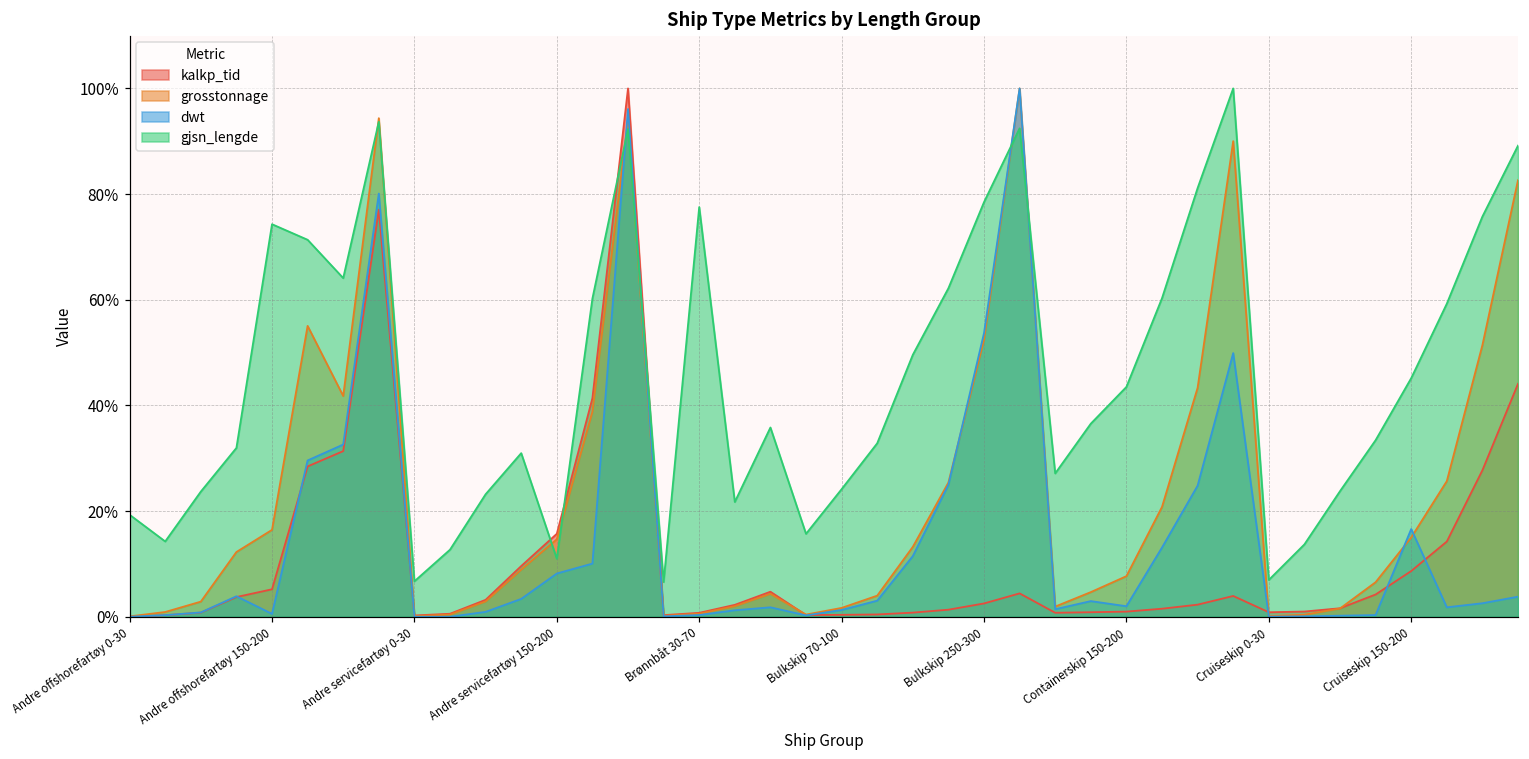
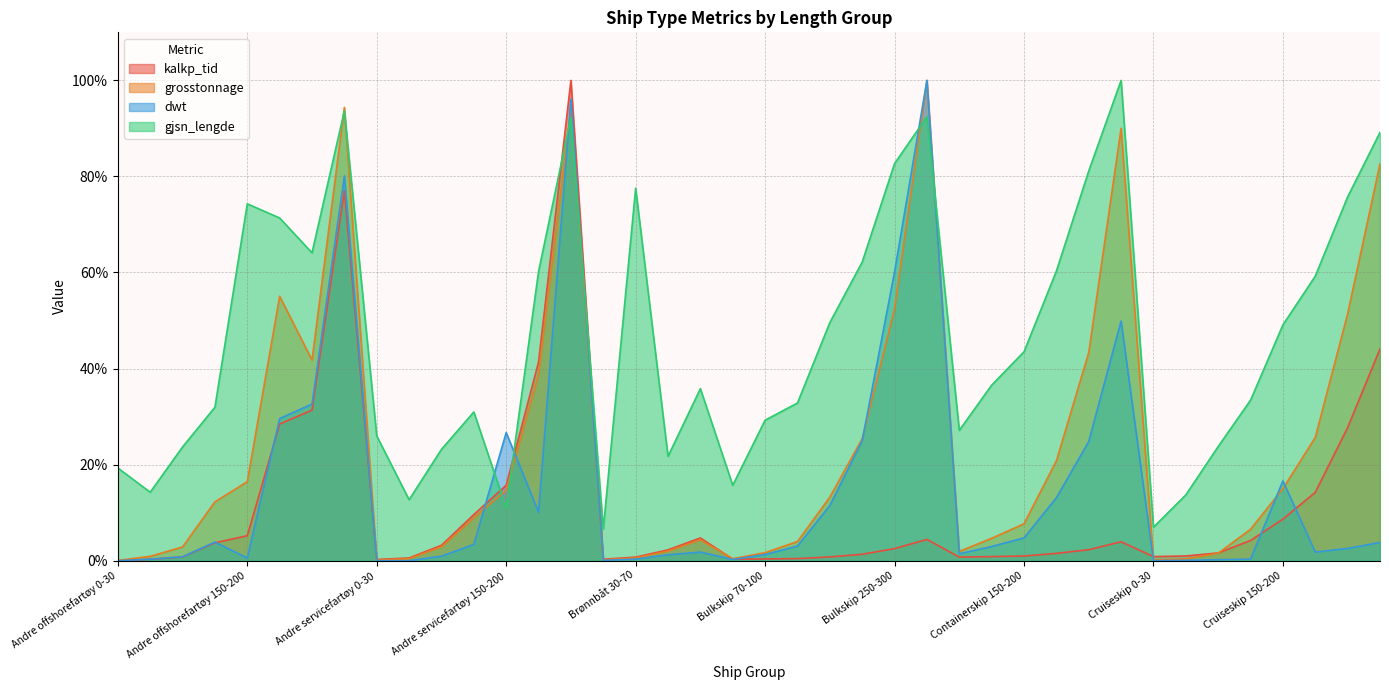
  {
    "dwt": {
      "Andre offshorefartøy 150-200": "1%",
-     "Andre servicefartøy 150-200": "8%",
-     "Bulkskip 250-300": "54%",
-     "Containerskip 150-200": "2%",
+     "Andre servicefartøy 150-200": "27%",
+     "Bulkskip 250-300": "60%",
+     "Containerskip 150-200": "5%",
      "Cruiseskip 150-200": "17%"
    },
    "gjsn_lengde": {
      "Andre offshorefartøy 0-30": "19%",
      "Andre offshorefartøy 150-200": "74%",
-     "Andre servicefartøy 0-30": "7%",
+     "Andre servicefartøy 0-30": "26%",
      "Andre servicefartøy 150-200": "11%",
      "Brønnbåt 30-70": "78%",
-     "Bulkskip 70-100": "24%",
-     "Bulkskip 250-300": "78%",
+     "Bulkskip 70-100": "29%",
+     "Bulkskip 250-300": "83%",
      "Containerskip 150-200": "44%",
      "Cruiseskip 0-30": "7%",
-     "Cruiseskip 150-200": "45%"
+     "Cruiseskip 150-200": "49%"
    }
  }
